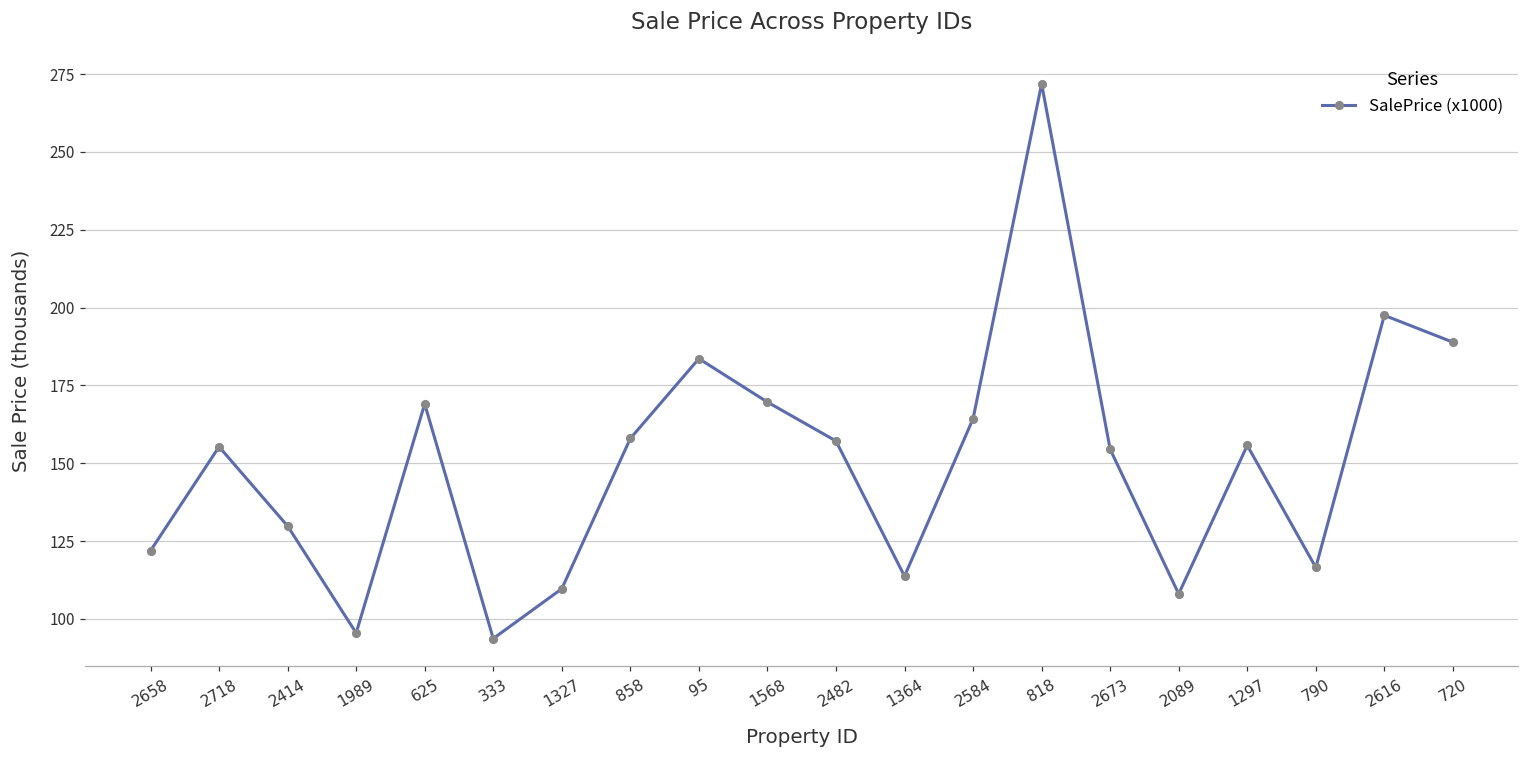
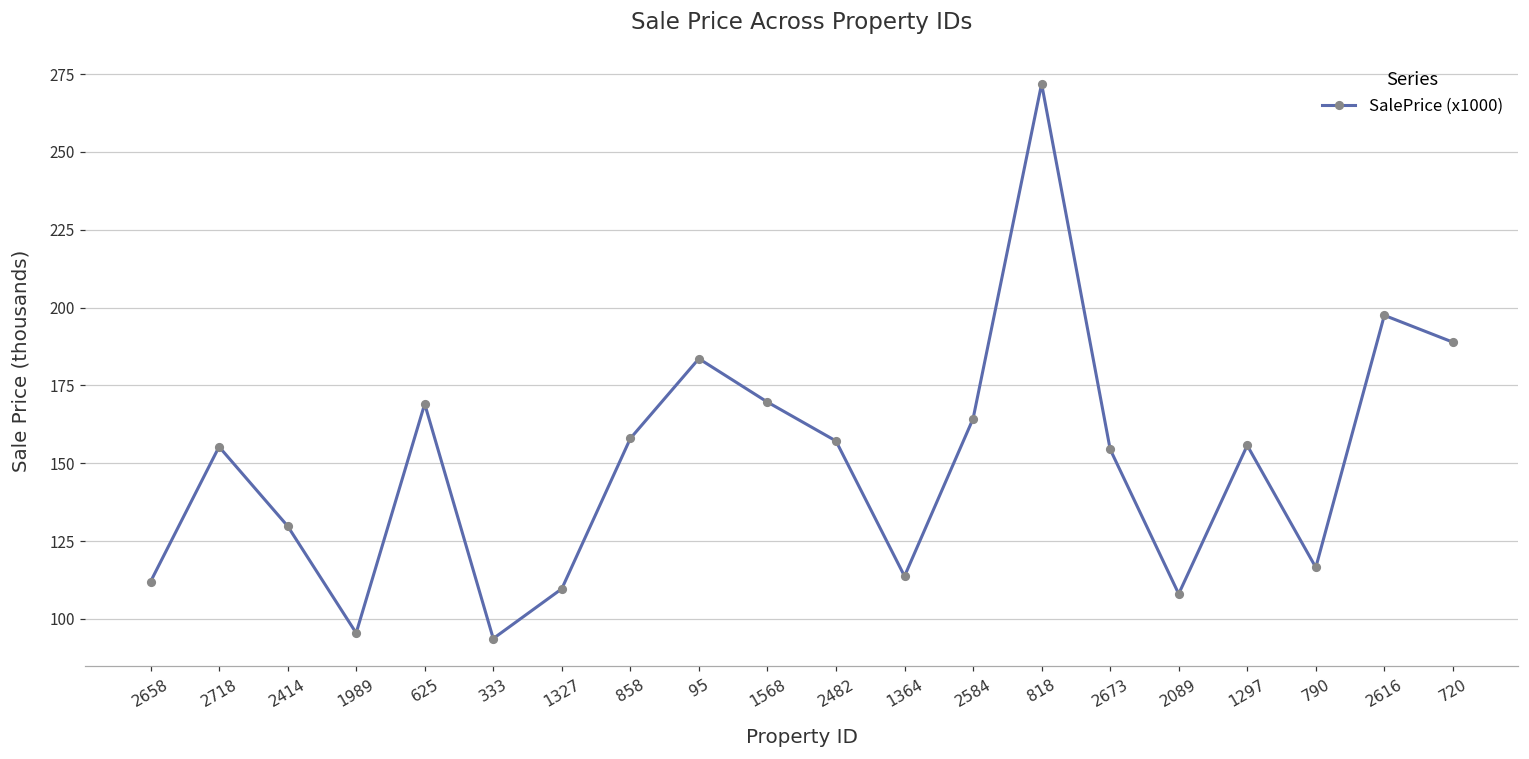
  {
-   "2658": 122,
+   "2658": 112,
    "2718": 155,
    "2414": 130,
    "1989": 95,
    "625": 169,
    "333": 94,
    "1327": 110,
    "858": 158,
    "95": 184,
    "1568": 170,
    "2482": 157,
    "1364": 114,
    "2584": 164,
    "818": 272,
    "2673": 154,
    "2089": 108,
    "1297": 156,
    "790": 117,
    "2616": 198,
    "720": 189
  }
